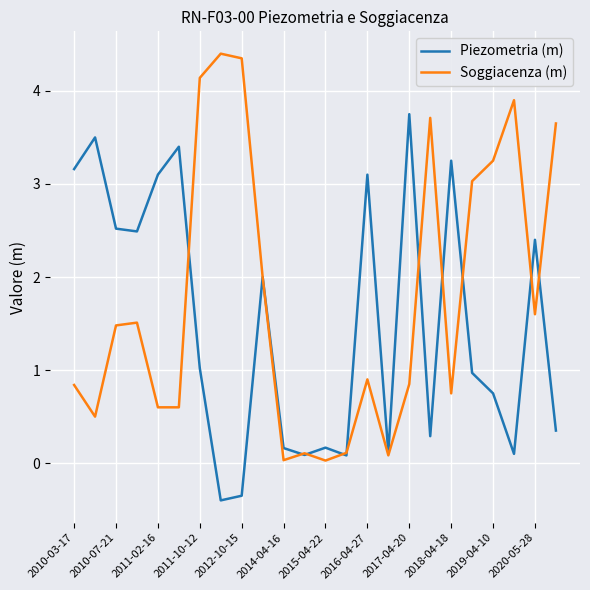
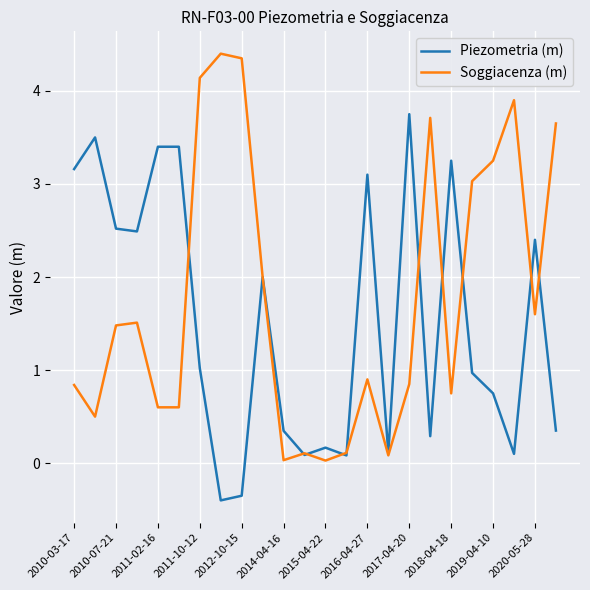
  {
    "Piezometria (m)": {
      "2010-03-17": 3.2,
      "2010-07-21": 2.5,
-     "2011-02-16": 3.1,
+     "2011-02-16": 3.4,
      "2011-10-12": 1.0,
      "2012-10-15": -0.4,
-     "2014-04-16": 0.2,
+     "2014-04-16": 0.3,
      "2015-04-22": 0.2,
      "2016-04-27": 3.1,
      "2017-04-20": 3.8,
      "2018-04-18": 3.3,
      "2019-04-10": 0.8,
      "2020-05-28": 2.4
    },
    "Soggiacenza (m)": {
      "2010-03-17": 0.8,
      "2010-07-21": 1.5,
      "2011-02-16": 0.6,
      "2011-10-12": 4.1,
      "2012-10-15": 4.4,
      "2014-04-16": 0.0,
      "2015-04-22": 0.0,
      "2016-04-27": 0.9,
      "2017-04-20": 0.9,
      "2018-04-18": 0.8,
      "2019-04-10": 3.3,
      "2020-05-28": 1.6
    }
  }
